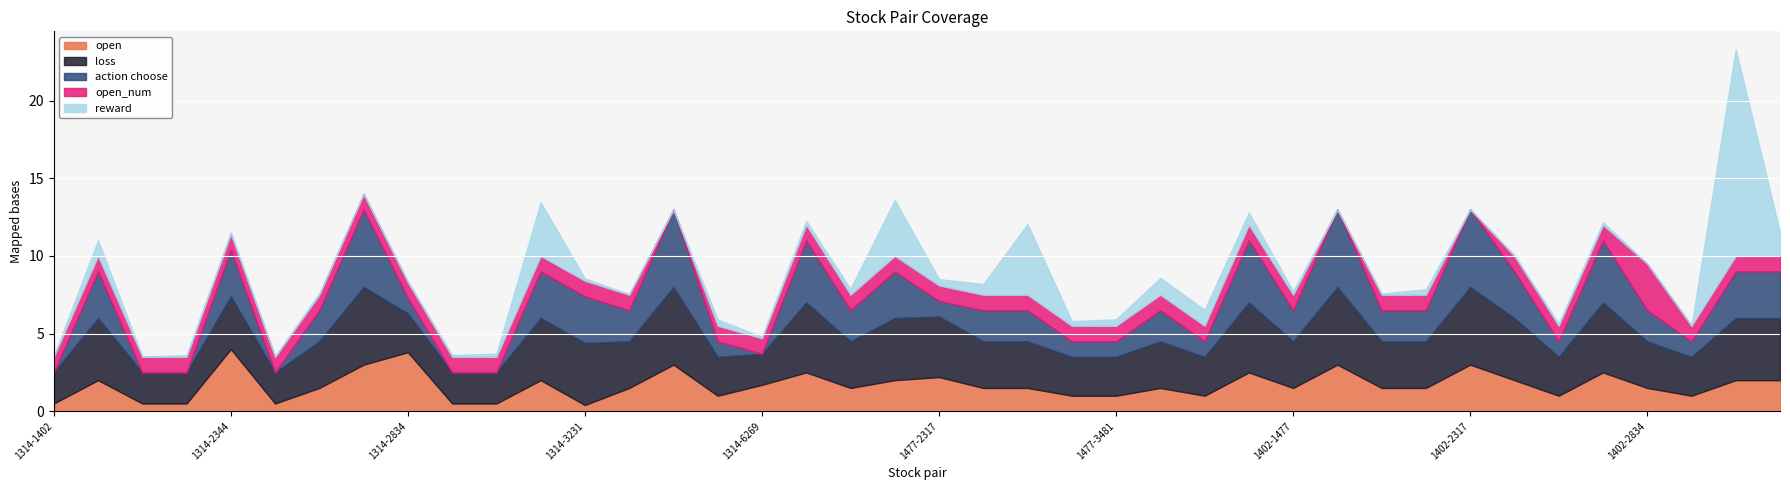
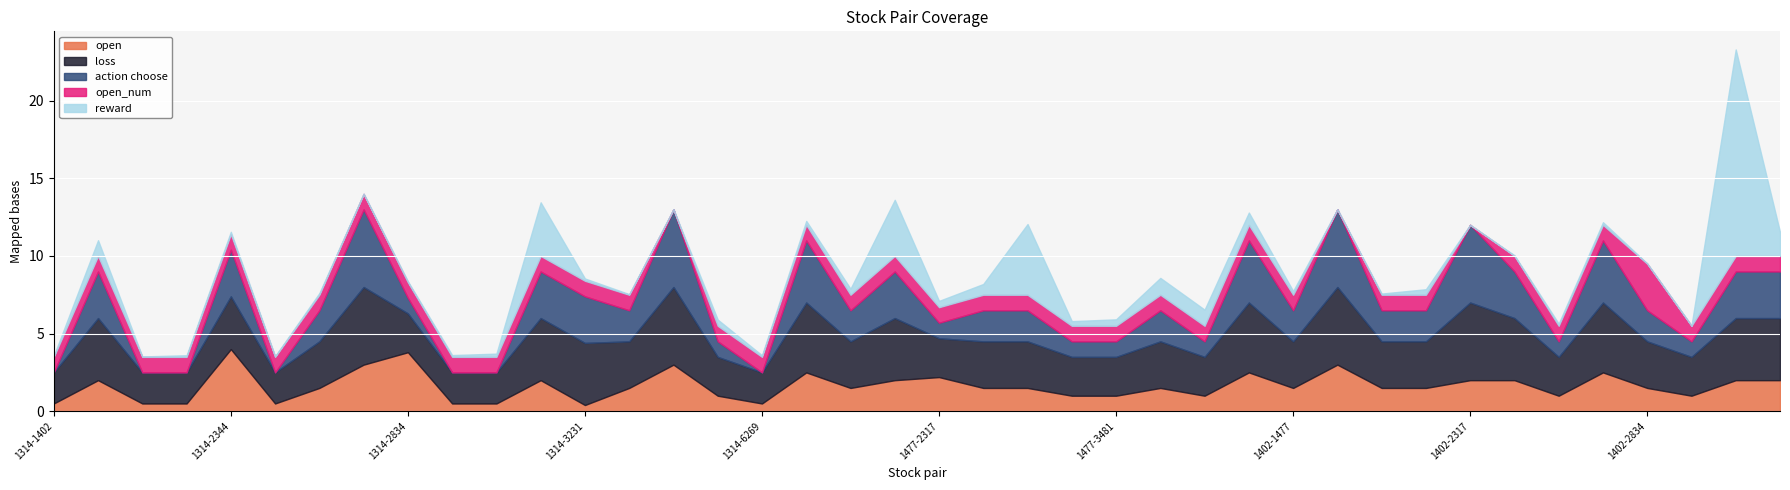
  {
    "open": {
      "1314-1402": 0.5,
      "1314-2344": 4.0,
      "1314-2834": 3.8,
      "1314-3231": 0.4,
-     "1314-6269": 1.7,
+     "1314-6269": 0.5,
      "1477-2317": 2.2,
      "1477-3481": 1.0,
      "1402-1477": 1.5,
-     "1402-2317": 3,
+     "1402-2317": 2,
      "1402-2834": 1.5
    },
    "loss": {
      "1314-2344": 3.4,
      "1314-2834": 2.5,
      "1314-3231": 4.0,
-     "1477-2317": 3.9,
+     "1477-2317": 2.5,
      "1477-3481": 2.5,
      "1402-1477": 3.0,
      "1402-2317": 5.0,
      "1402-2834": 3.0
    },
    "action choose": {
      "1314-2344": 3.0,
      "1314-2834": 1.0,
      "1314-3231": 3.0,
      "1477-2317": 1.0,
      "1477-3481": 1.0,
      "1402-1477": 2.0,
      "1402-2834": 2.0
    },
    "open_num": {
      "1477-2317": 1.0,
      "1477-3481": 1.0,
      "1402-1477": 1.0
    },
    "reward": {
      "1477-2317": 0.4,
      "1477-3481": 0.4,
      "1402-1477": 0.2
    }
  }
